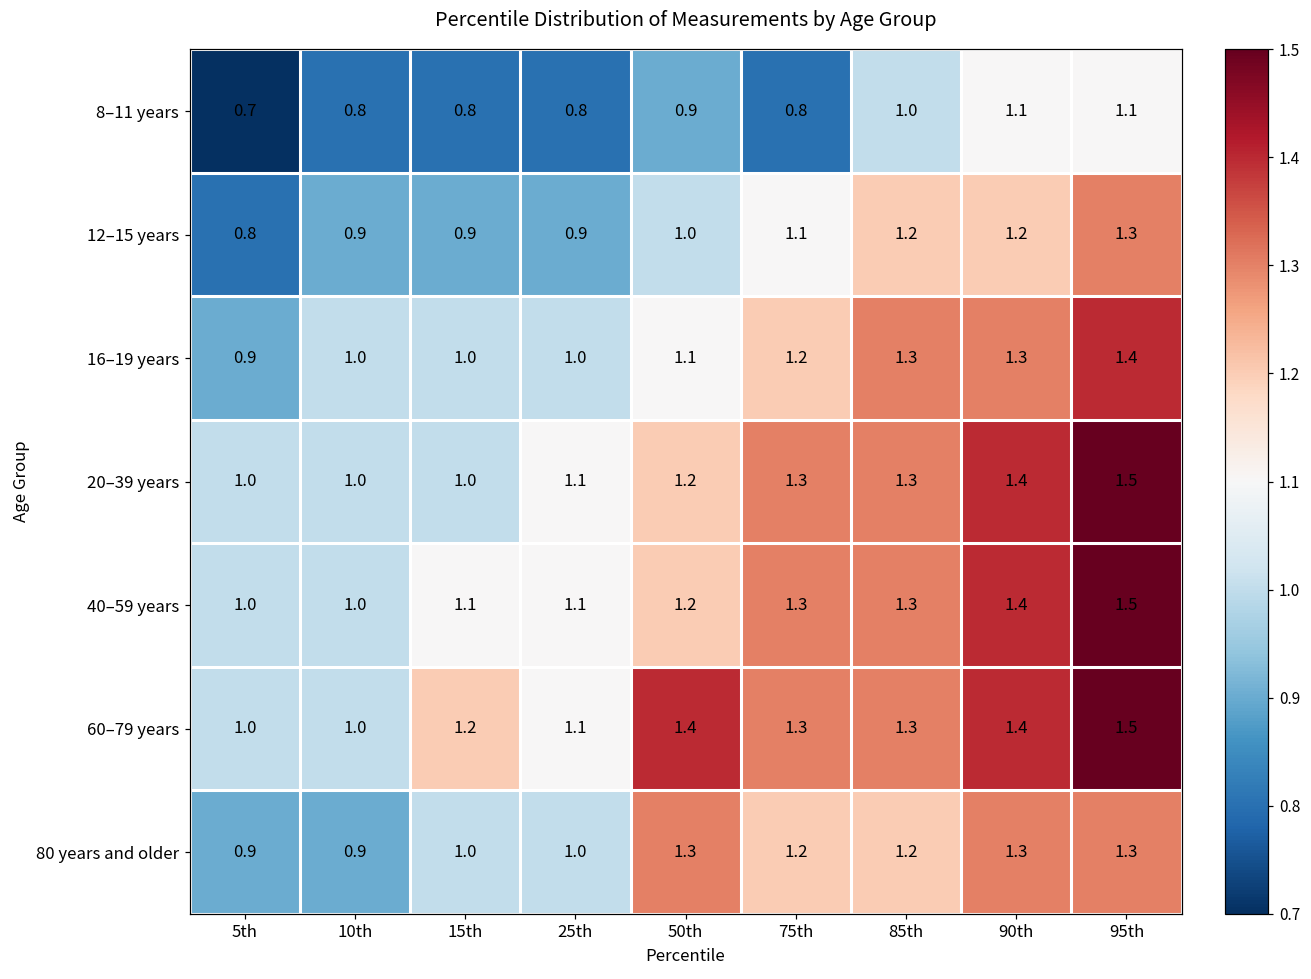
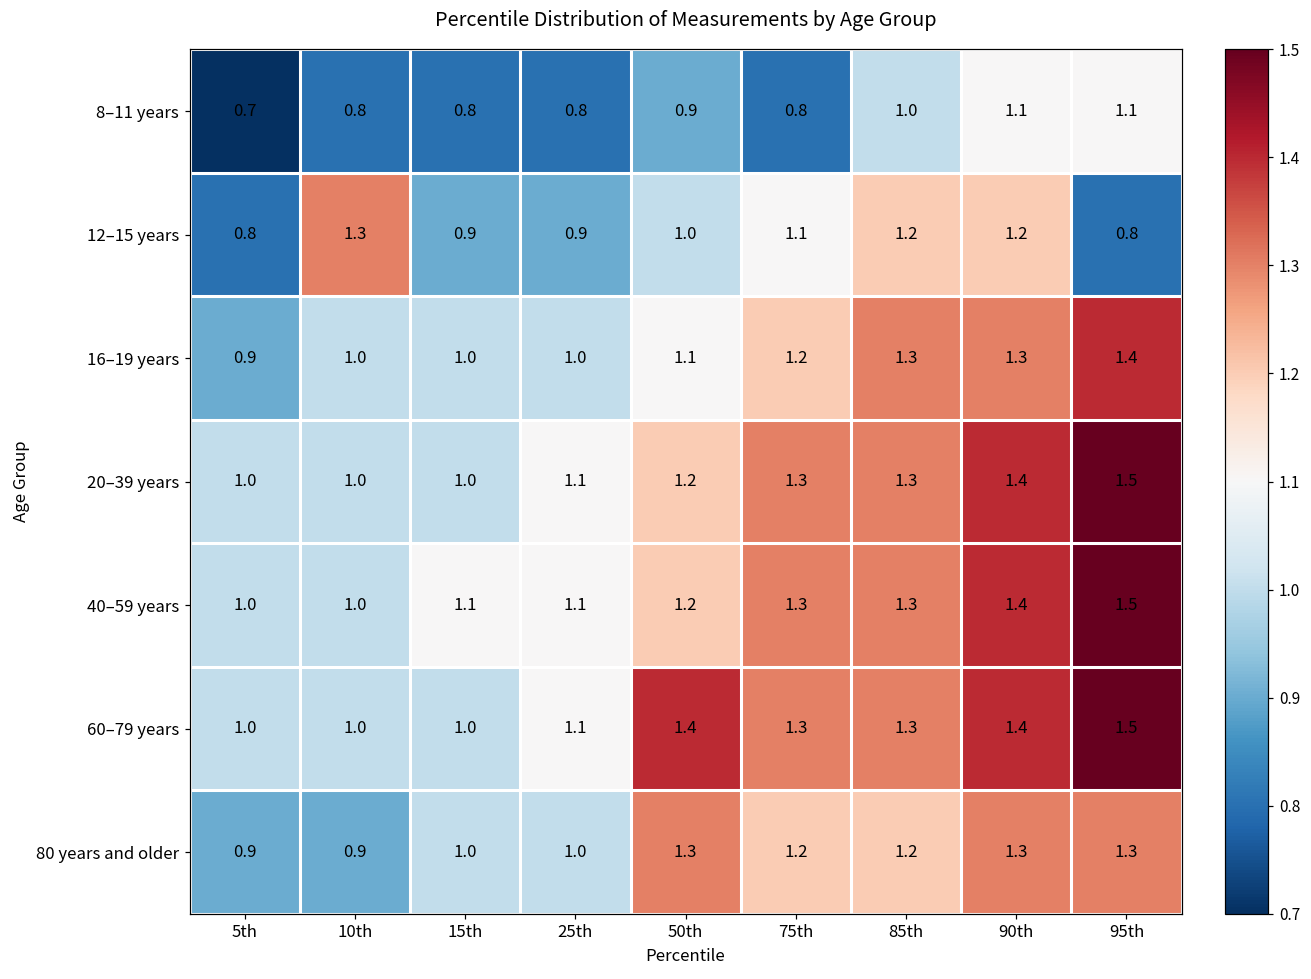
  {
    "8–11 years": {
      "5th": 0.7,
      "10th": 0.8,
      "15th": 0.8,
      "25th": 0.8,
      "50th": 0.9,
      "75th": 0.8,
      "85th": 1.0,
      "90th": 1.1,
      "95th": 1.1
    },
    "12–15 years": {
      "5th": 0.8,
-     "10th": 0.9,
+     "10th": 1.3,
      "15th": 0.9,
      "25th": 0.9,
      "50th": 1.0,
      "75th": 1.1,
      "85th": 1.2,
      "90th": 1.2,
-     "95th": 1.3
+     "95th": 0.8
    },
    "16–19 years": {
      "5th": 0.9,
      "10th": 1.0,
      "15th": 1.0,
      "25th": 1.0,
      "50th": 1.1,
      "75th": 1.2,
      "85th": 1.3,
      "90th": 1.3,
      "95th": 1.4
    },
    "20–39 years": {
      "5th": 1.0,
      "10th": 1.0,
      "15th": 1.0,
      "25th": 1.1,
      "50th": 1.2,
      "75th": 1.3,
      "85th": 1.3,
      "90th": 1.4,
      "95th": 1.5
    },
    "40–59 years": {
      "5th": 1.0,
      "10th": 1.0,
      "15th": 1.1,
      "25th": 1.1,
      "50th": 1.2,
      "75th": 1.3,
      "85th": 1.3,
      "90th": 1.4,
      "95th": 1.5
    },
    "60–79 years": {
      "5th": 1.0,
      "10th": 1.0,
-     "15th": 1.2,
+     "15th": 1.0,
      "25th": 1.1,
      "50th": 1.4,
      "75th": 1.3,
      "85th": 1.3,
      "90th": 1.4,
      "95th": 1.5
    },
    "80 years and older": {
      "5th": 0.9,
      "10th": 0.9,
      "15th": 1.0,
      "25th": 1.0,
      "50th": 1.3,
      "75th": 1.2,
      "85th": 1.2,
      "90th": 1.3,
      "95th": 1.3
    }
  }
